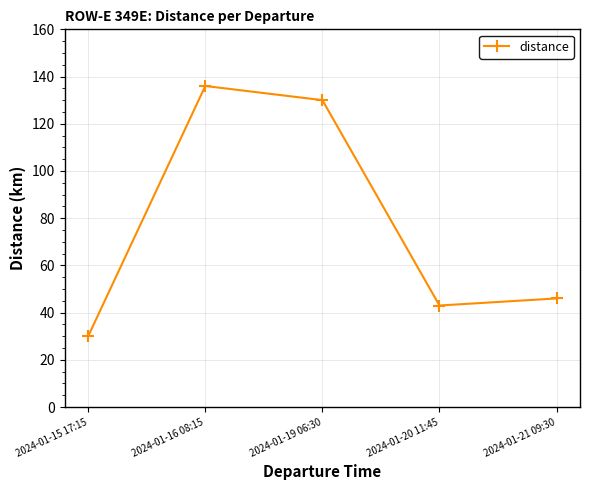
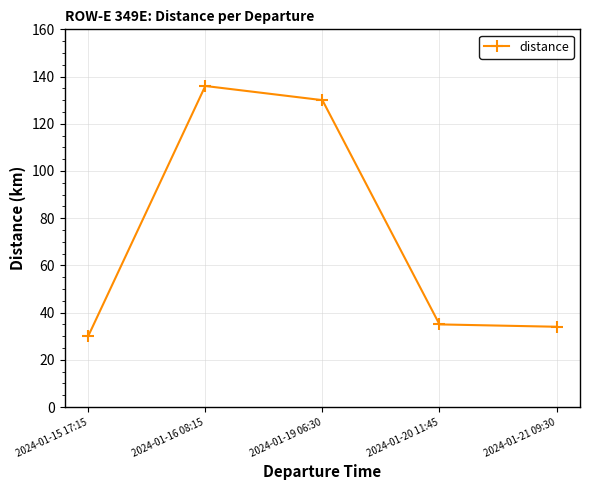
  {
    "2024-01-15 17:15": 30,
    "2024-01-16 08:15": 136,
    "2024-01-19 06:30": 130,
-   "2024-01-20 11:45": 43,
-   "2024-01-21 09:30": 46
+   "2024-01-20 11:45": 35,
+   "2024-01-21 09:30": 34
  }
